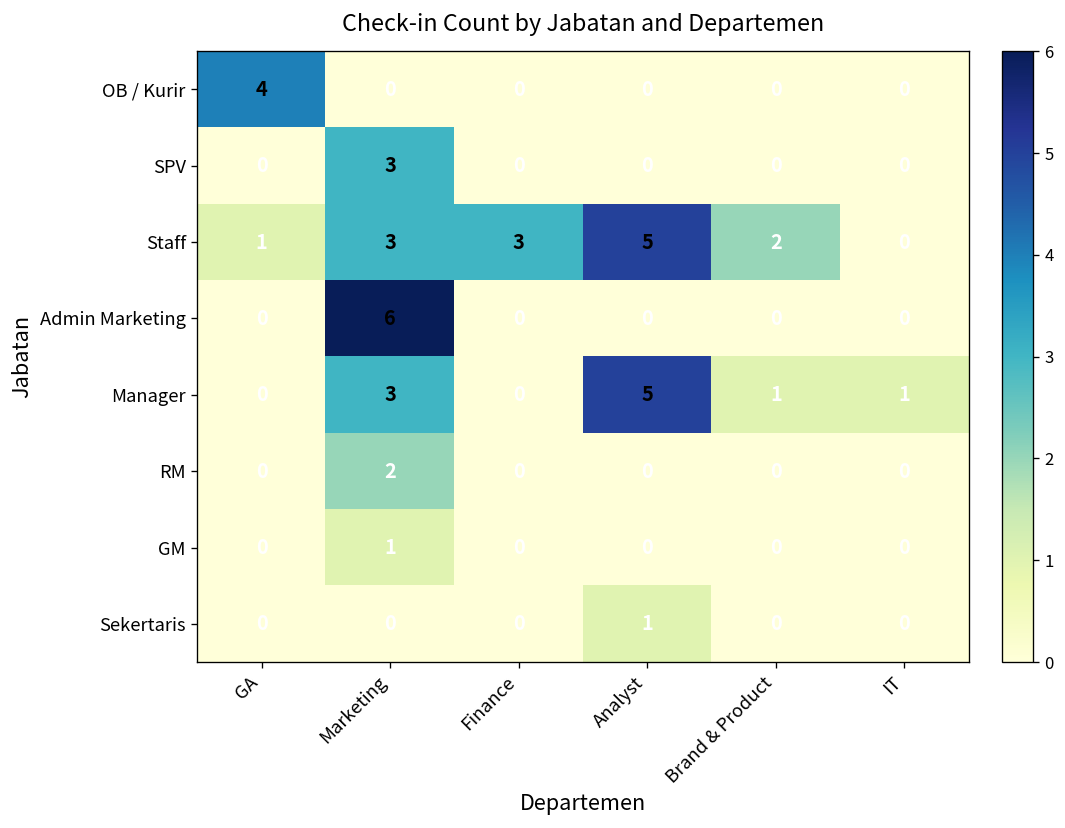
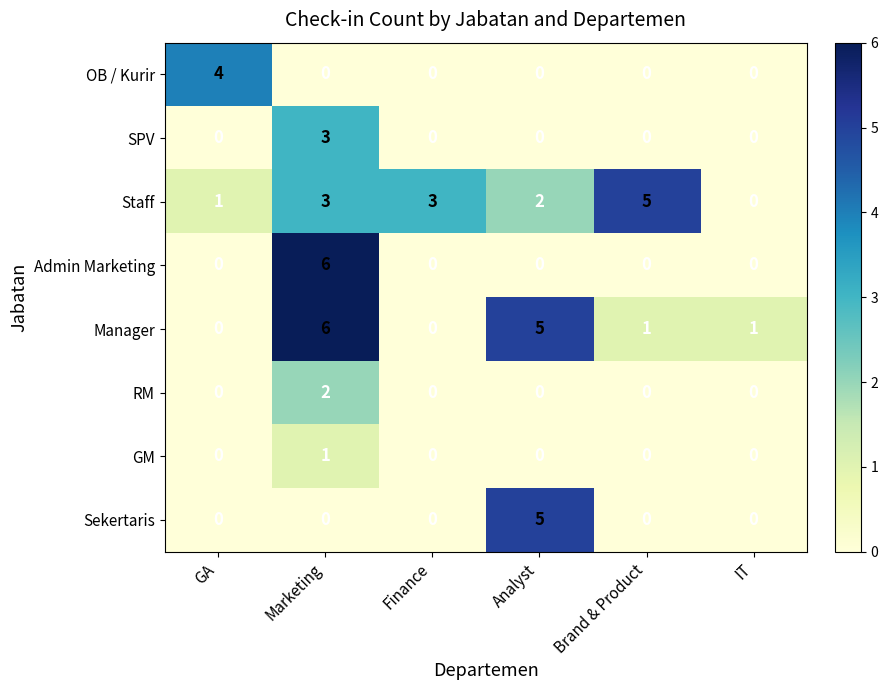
  {
    "OB / Kurir": {
      "GA": 4
    },
    "SPV": {
      "Marketing": 3
    },
    "Staff": {
      "GA": 1,
      "Marketing": 3,
      "Finance": 3,
-     "Analyst": 5,
-     "Brand & Product": 2
+     "Analyst": 2,
+     "Brand & Product": 5
    },
    "Admin Marketing": {
      "Marketing": 6
    },
    "Manager": {
-     "Marketing": 3,
+     "Marketing": 6,
      "Analyst": 5,
      "Brand & Product": 1,
      "IT": 1
    },
    "RM": {
      "Marketing": 2
    },
    "GM": {
      "Marketing": 1
    },
    "Sekertaris": {
-     "Analyst": 1
+     "Analyst": 5
    }
  }
